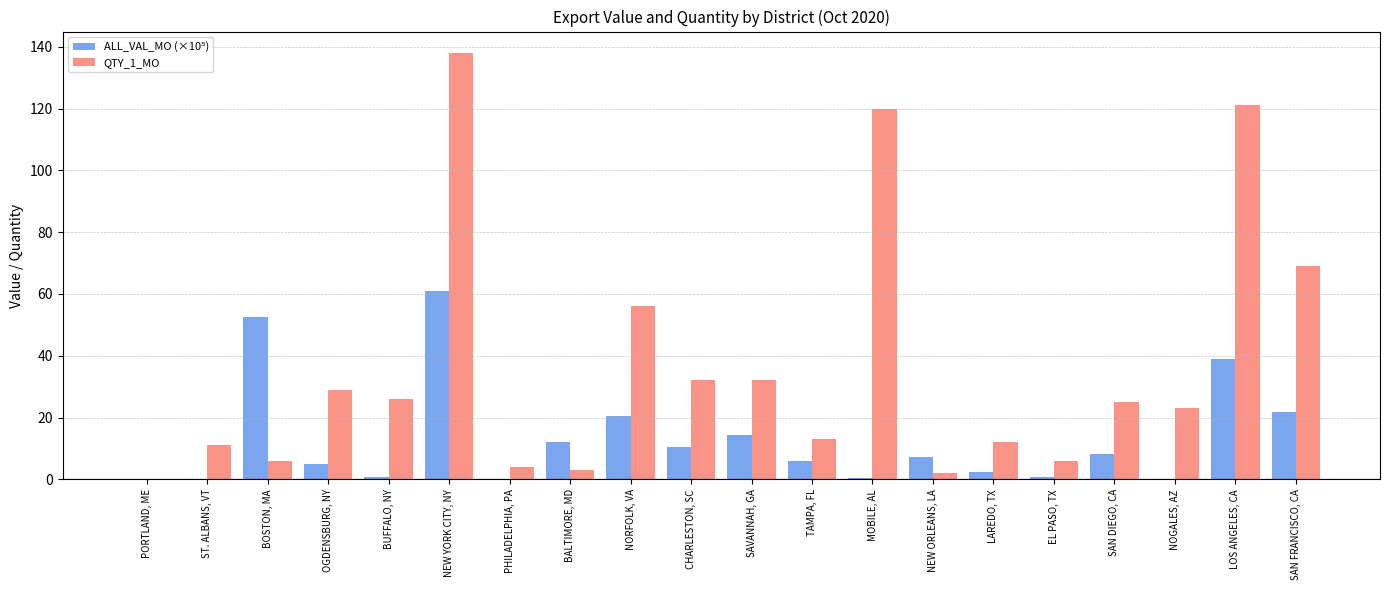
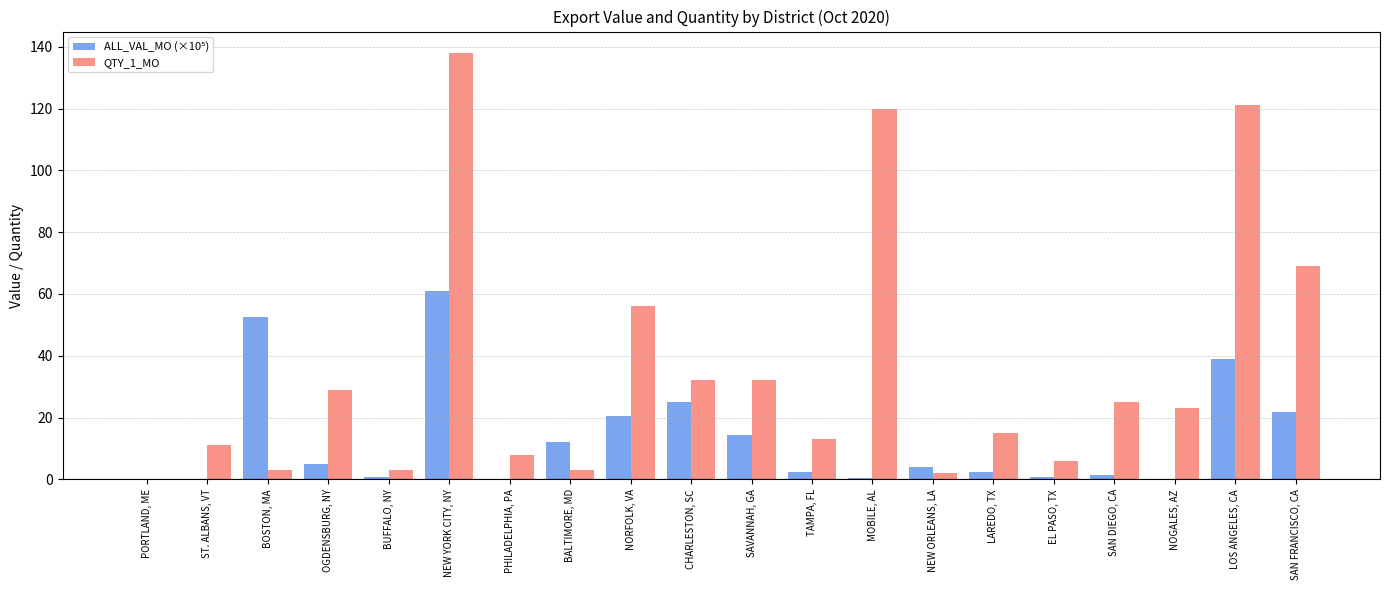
  {
    "ALL_VAL_MO (×10⁵)": {
      "PORTLAND, ME": 0,
      "BOSTON, MA": 53,
      "OGDENSBURG, NY": 5,
      "NEW YORK CITY, NY": 61,
      "BALTIMORE, MD": 12,
      "NORFOLK, VA": 21,
-     "CHARLESTON, SC": 11,
+     "CHARLESTON, SC": 25,
      "SAVANNAH, GA": 14,
-     "TAMPA, FL": 6,
-     "NEW ORLEANS, LA": 7,
+     "TAMPA, FL": 2,
+     "NEW ORLEANS, LA": 4,
      "LAREDO, TX": 2,
      "EL PASO, TX": 1,
-     "SAN DIEGO, CA": 8,
+     "SAN DIEGO, CA": 1,
      "LOS ANGELES, CA": 39,
      "SAN FRANCISCO, CA": 22
    },
    "QTY_1_MO": {
      "PORTLAND, ME": 0,
      "ST. ALBANS, VT": 11,
-     "BOSTON, MA": 6,
+     "BOSTON, MA": 3,
      "OGDENSBURG, NY": 29,
-     "BUFFALO, NY": 26,
+     "BUFFALO, NY": 3,
      "NEW YORK CITY, NY": 138,
-     "PHILADELPHIA, PA": 4,
+     "PHILADELPHIA, PA": 8,
      "BALTIMORE, MD": 3,
      "NORFOLK, VA": 56,
      "CHARLESTON, SC": 32,
      "SAVANNAH, GA": 32,
      "TAMPA, FL": 13,
      "MOBILE, AL": 120,
      "NEW ORLEANS, LA": 2,
-     "LAREDO, TX": 12,
+     "LAREDO, TX": 15,
      "EL PASO, TX": 6,
      "SAN DIEGO, CA": 25,
      "NOGALES, AZ": 23,
      "LOS ANGELES, CA": 121,
      "SAN FRANCISCO, CA": 69
    }
  }
